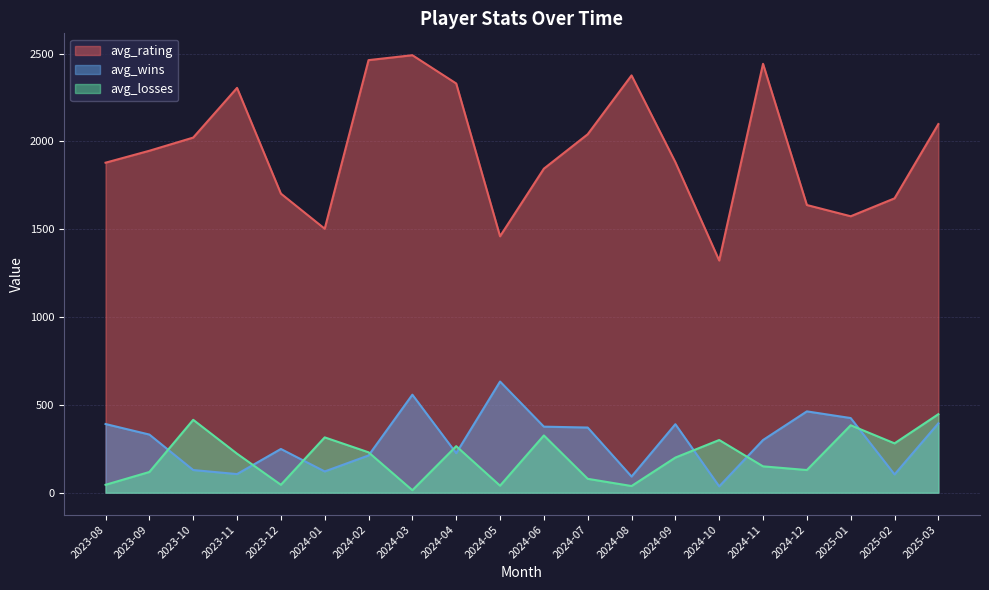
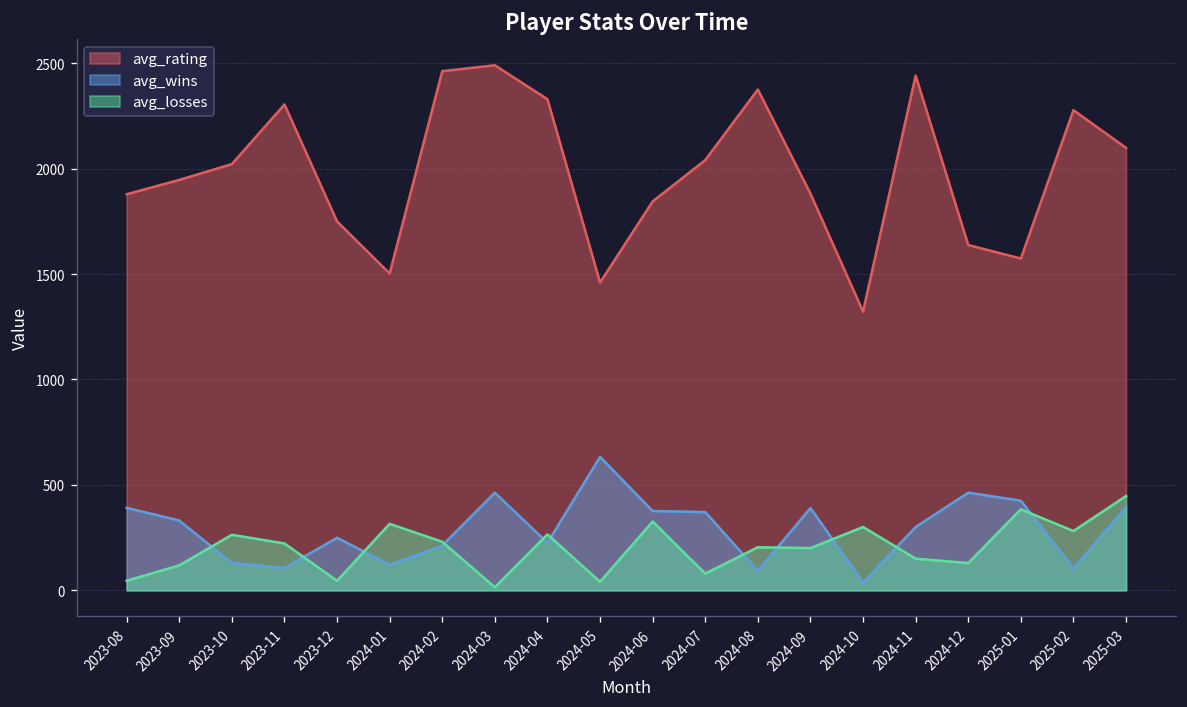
  {
    "avg_rating": {
      "2023-08": 1880,
      "2023-09": 1950,
      "2023-10": 2020,
      "2023-11": 2310,
-     "2023-12": 1700,
+     "2023-12": 1750,
      "2024-01": 1500,
      "2024-02": 2460,
      "2024-03": 2490,
      "2024-04": 2330,
      "2024-05": 1460,
      "2024-06": 1850,
      "2024-07": 2040,
      "2024-08": 2380,
      "2024-09": 1880,
      "2024-10": 1320,
      "2024-11": 2440,
      "2024-12": 1640,
      "2025-01": 1570,
-     "2025-02": 1680,
+     "2025-02": 2280,
      "2025-03": 2100
    },
    "avg_wins": {
      "2023-08": 390,
      "2023-09": 330,
      "2023-10": 130,
      "2023-11": 110,
      "2023-12": 250,
      "2024-01": 120,
      "2024-02": 210,
-     "2024-03": 560,
+     "2024-03": 460,
      "2024-04": 230,
      "2024-05": 630,
      "2024-06": 380,
      "2024-07": 370,
      "2024-08": 90,
      "2024-09": 390,
      "2024-10": 40,
      "2024-11": 300,
      "2024-12": 460,
      "2025-01": 430,
      "2025-02": 100,
      "2025-03": 400
    },
    "avg_losses": {
      "2023-08": 50,
      "2023-09": 120,
-     "2023-10": 420,
+     "2023-10": 260,
      "2023-11": 220,
      "2023-12": 50,
      "2024-01": 320,
      "2024-02": 230,
      "2024-03": 10,
      "2024-04": 270,
      "2024-05": 40,
      "2024-06": 330,
      "2024-07": 80,
-     "2024-08": 40,
+     "2024-08": 200,
      "2024-09": 200,
      "2024-10": 300,
      "2024-11": 150,
      "2024-12": 130,
      "2025-01": 380,
      "2025-02": 280,
      "2025-03": 450
    }
  }
